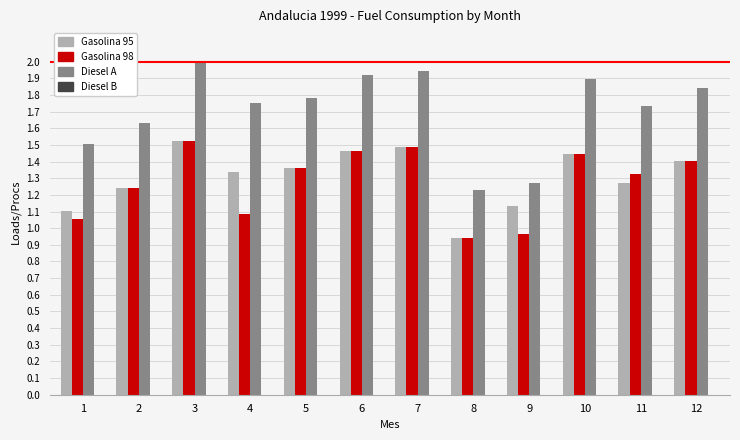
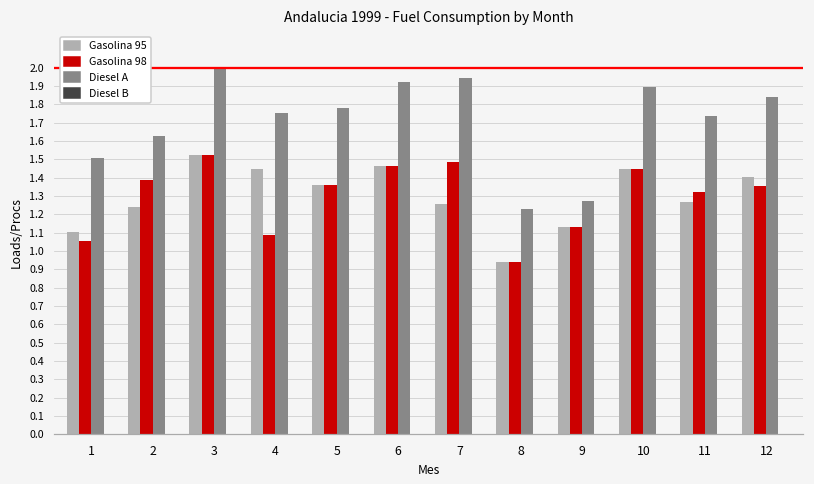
  {
    "Gasolina 95": {
      "1": 1.10,
      "2": 1.24,
      "3": 1.53,
-     "4": 1.34,
+     "4": 1.45,
      "5": 1.36,
      "6": 1.47,
-     "7": 1.48,
+     "7": 1.26,
      "8": 0.94,
      "9": 1.13,
      "10": 1.45,
      "11": 1.27,
      "12": 1.41
    },
    "Gasolina 98": {
      "1": 1.05,
-     "2": 1.24,
+     "2": 1.39,
      "3": 1.53,
      "4": 1.09,
      "5": 1.36,
      "6": 1.47,
      "7": 1.48,
      "8": 0.94,
-     "9": 0.97,
+     "9": 1.13,
      "10": 1.45,
      "11": 1.32,
-     "12": 1.41
+     "12": 1.35
    },
    "Diesel A": {
      "1": 1.51,
      "2": 1.63,
      "3": 2.00,
      "4": 1.75,
      "5": 1.78,
      "6": 1.92,
      "7": 1.95,
      "8": 1.23,
      "9": 1.27,
      "10": 1.90,
      "11": 1.74,
      "12": 1.84
    },
    "Diesel B": {
      "1": 0.00,
      "2": 0.00,
      "3": 0.00,
      "4": 0.00,
      "5": 0.00,
      "6": 0.00,
      "7": 0.00,
      "8": 0.00,
      "9": 0.00,
      "10": 0.00,
      "11": 0.00,
      "12": 0.00
    }
  }
